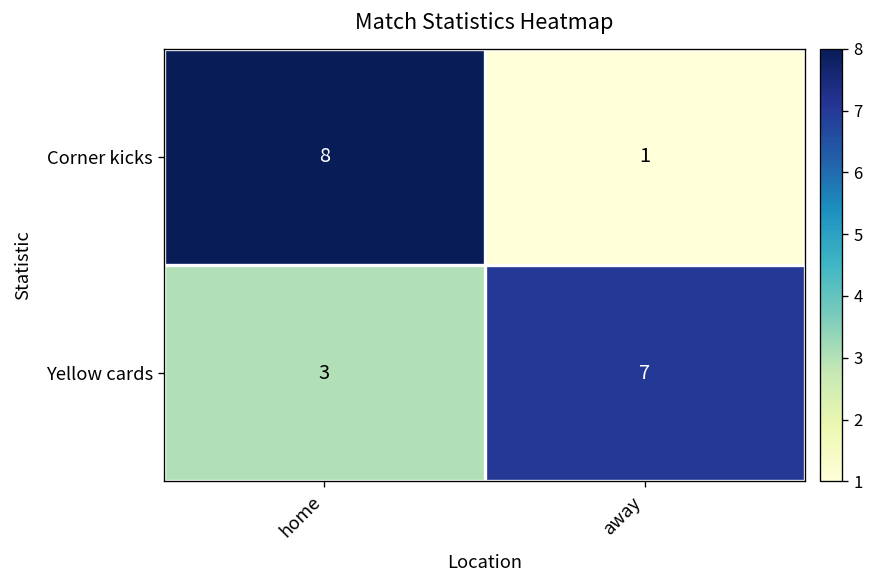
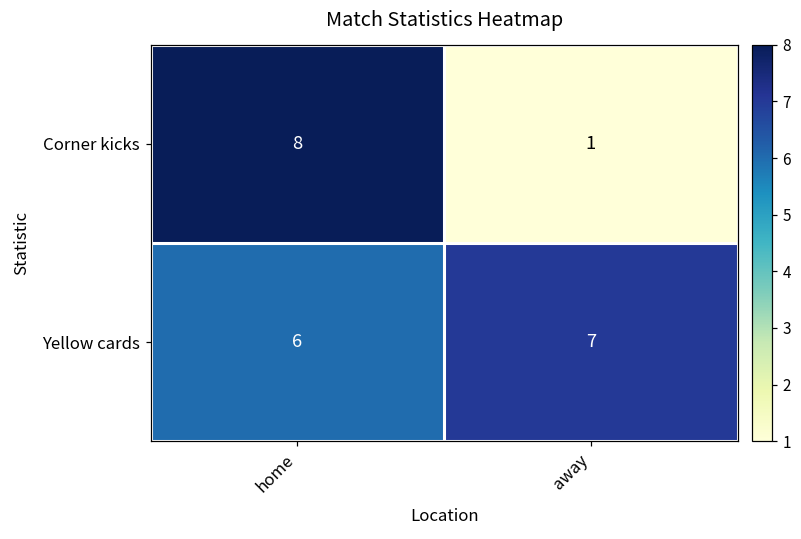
  {
    "Corner kicks": {
      "home": 8,
      "away": 1
    },
    "Yellow cards": {
-     "home": 3,
+     "home": 6,
      "away": 7
    }
  }
